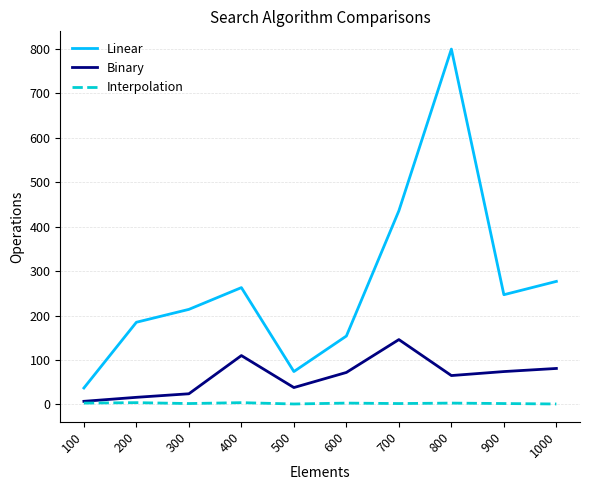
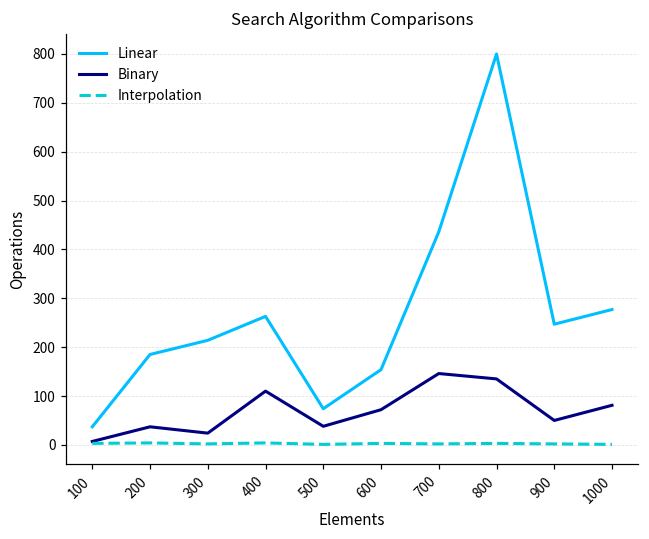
  {
    "Binary": {
-     "200": 20,
+     "200": 40,
      "300": 20,
      "400": 110,
      "500": 40,
      "600": 70,
      "700": 150,
-     "800": 70,
-     "900": 70,
+     "800": 140,
+     "900": 50,
      "1000": 80
    }
  }
